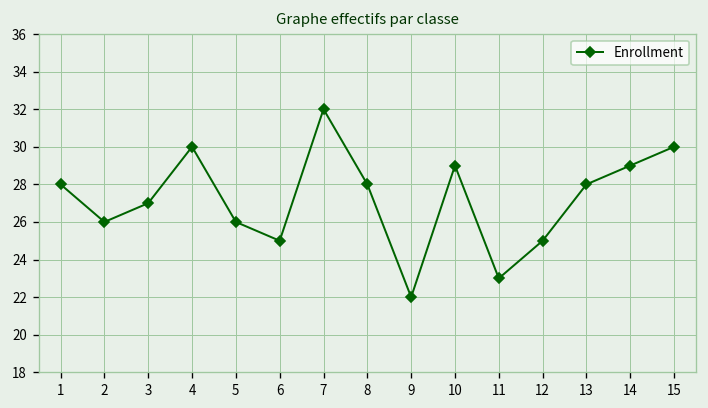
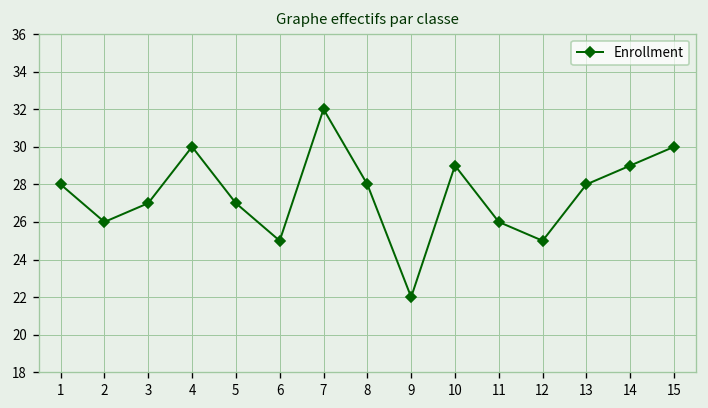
  {
    "1": 28,
    "2": 26,
    "3": 27,
    "4": 30,
-   "5": 26,
+   "5": 27,
    "6": 25,
    "7": 32,
    "8": 28,
    "9": 22,
    "10": 29,
-   "11": 23,
+   "11": 26,
    "12": 25,
    "13": 28,
    "14": 29,
    "15": 30
  }
